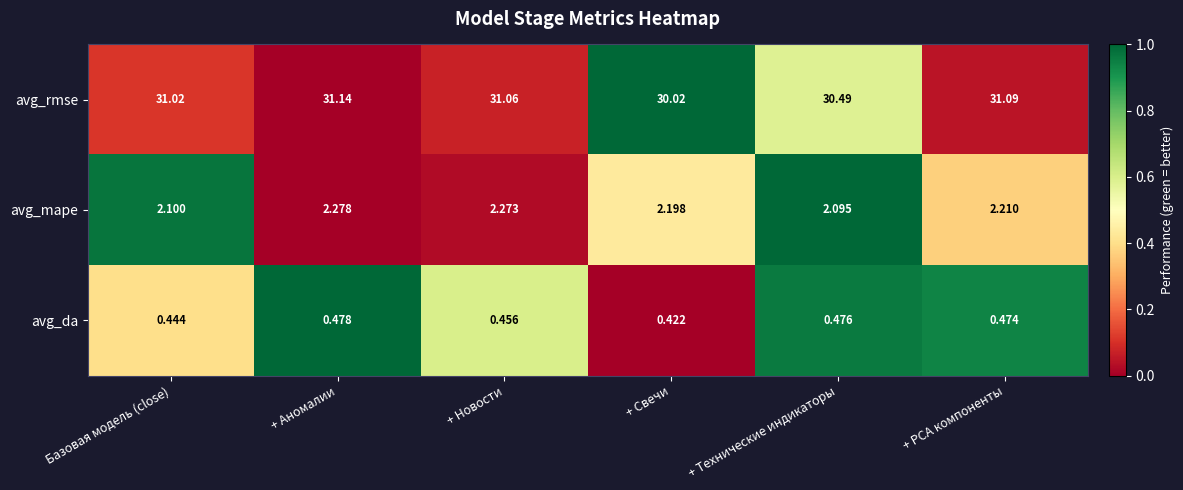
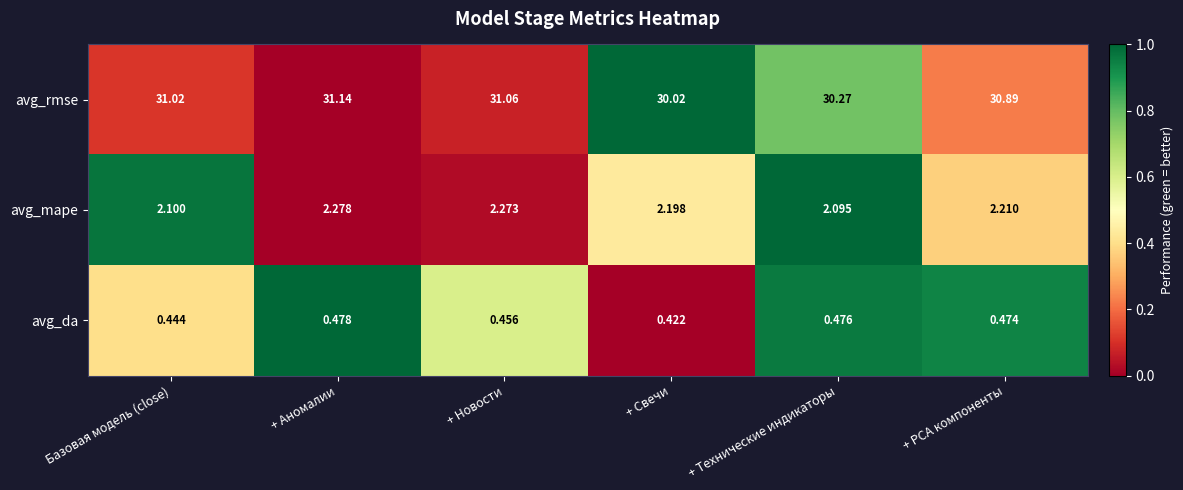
  {
    "avg_rmse": {
      "Базовая модель (close)": 31.02,
      "+ Аномалии": 31.14,
      "+ Новости": 31.06,
      "+ Свечи": 30.02,
-     "+ Технические индикаторы": 30.49,
-     "+ PCA компоненты": 31.09
+     "+ Технические индикаторы": 30.27,
+     "+ PCA компоненты": 30.89
    },
    "avg_mape": {
      "Базовая модель (close)": 2.100,
      "+ Аномалии": 2.278,
      "+ Новости": 2.273,
      "+ Свечи": 2.198,
      "+ Технические индикаторы": 2.095,
      "+ PCA компоненты": 2.210
    },
    "avg_da": {
      "Базовая модель (close)": 0.444,
      "+ Аномалии": 0.478,
      "+ Новости": 0.456,
      "+ Свечи": 0.422,
      "+ Технические индикаторы": 0.476,
      "+ PCA компоненты": 0.474
    }
  }
